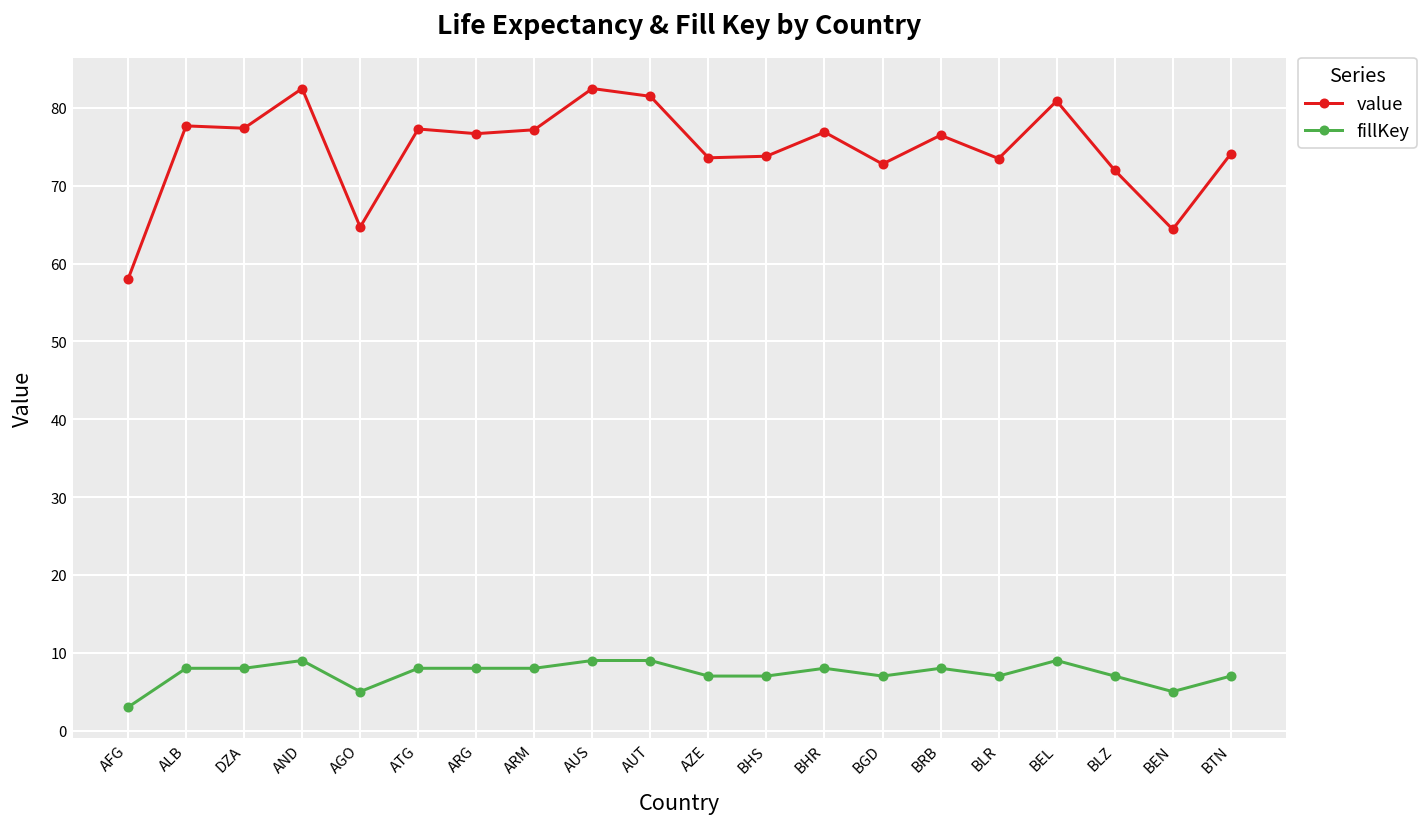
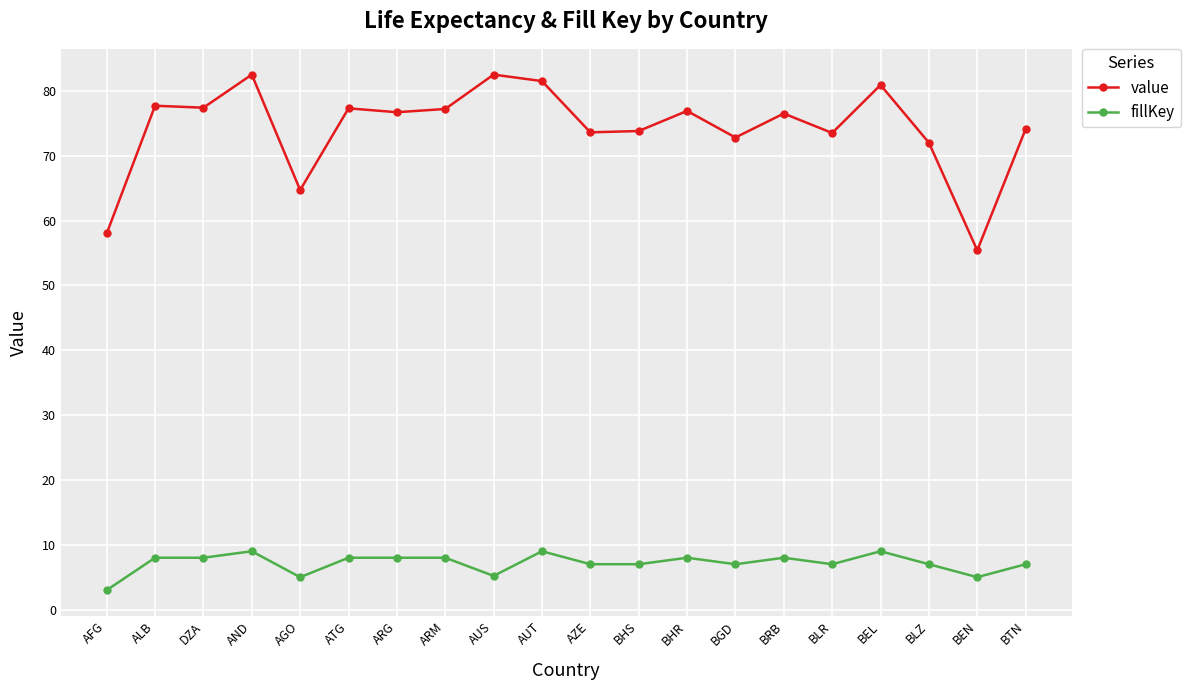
  {
    "value": {
      "AFG": 58,
      "ALB": 78,
      "DZA": 77,
      "AND": 83,
      "AGO": 65,
      "ATG": 77,
      "ARG": 77,
      "ARM": 77,
      "AUS": 83,
      "AUT": 82,
      "AZE": 74,
      "BHS": 74,
      "BHR": 77,
      "BGD": 73,
      "BRB": 77,
      "BLR": 74,
      "BEL": 81,
      "BLZ": 72,
-     "BEN": 64,
+     "BEN": 55,
      "BTN": 74
    },
    "fillKey": {
      "AFG": 3,
      "ALB": 8,
      "DZA": 8,
      "AND": 9,
      "AGO": 5,
      "ATG": 8,
      "ARG": 8,
      "ARM": 8,
-     "AUS": 9,
+     "AUS": 5,
      "AUT": 9,
      "AZE": 7,
      "BHS": 7,
      "BHR": 8,
      "BGD": 7,
      "BRB": 8,
      "BLR": 7,
      "BEL": 9,
      "BLZ": 7,
      "BEN": 5,
      "BTN": 7
    }
  }
